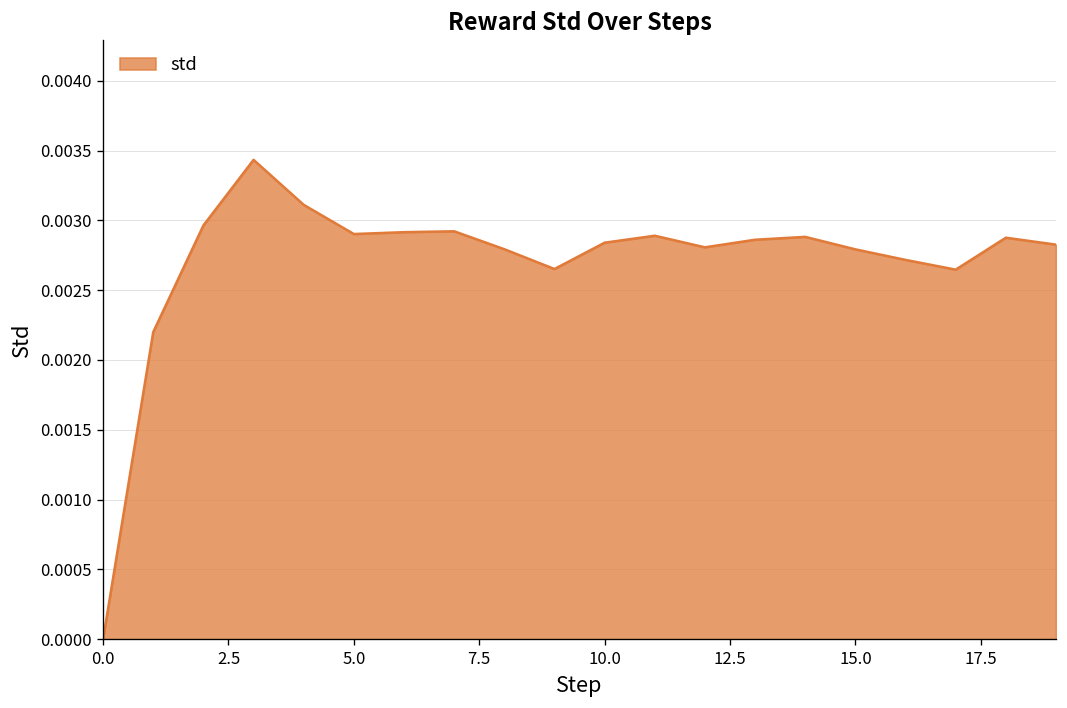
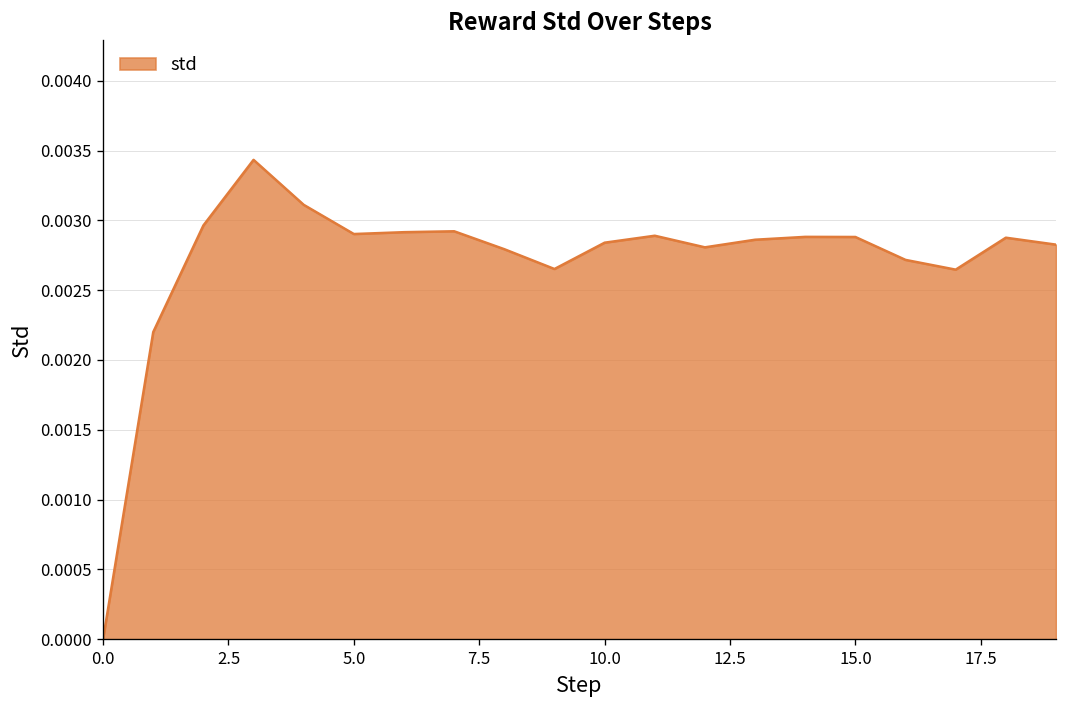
  {
    "0.0": 0.00000,
    "5.0": 0.00290,
    "10.0": 0.00284,
-   "15.0": 0.00279
+   "15.0": 0.00288
  }
